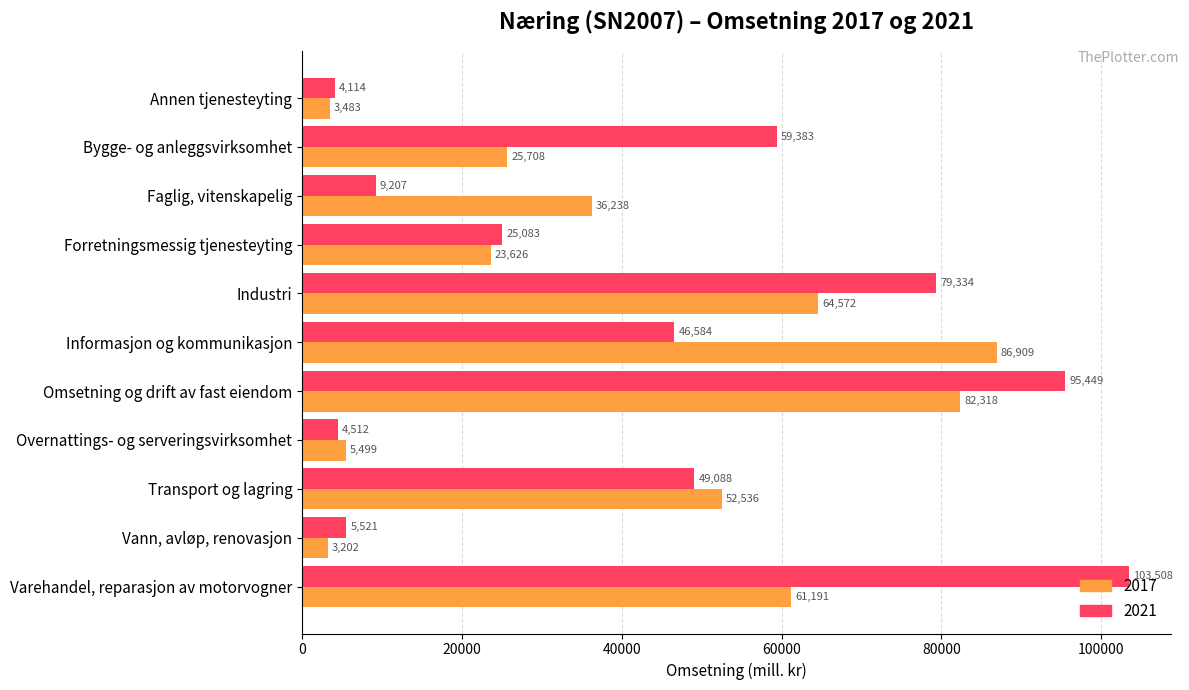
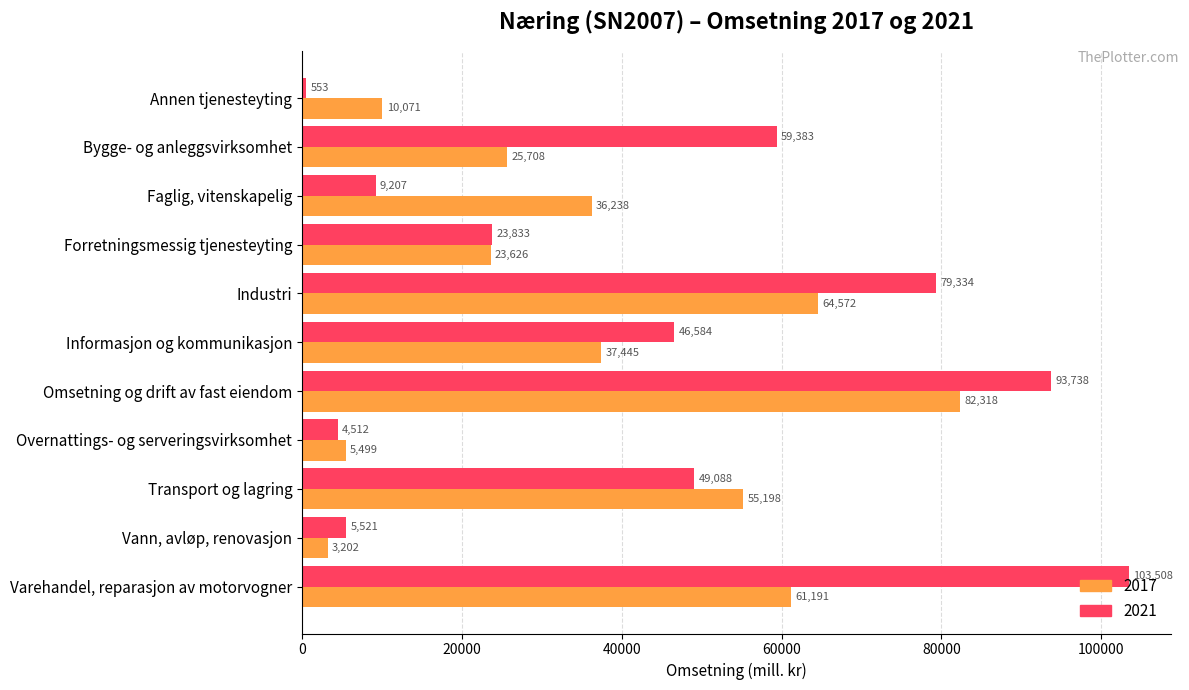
  {
    "2017": {
-     "Annen tjenesteyting": "3,483",
+     "Annen tjenesteyting": "10,071",
      "Bygge- og anleggsvirksomhet": "25,708",
      "Faglig, vitenskapelig": "36,238",
      "Forretningsmessig tjenesteyting": "23,626",
      "Industri": "64,572",
-     "Informasjon og kommunikasjon": "86,909",
+     "Informasjon og kommunikasjon": "37,445",
      "Omsetning og drift av fast eiendom": "82,318",
      "Overnattings- og serveringsvirksomhet": "5,499",
-     "Transport og lagring": "52,536",
+     "Transport og lagring": "55,198",
      "Vann, avløp, renovasjon": "3,202",
      "Varehandel, reparasjon av motorvogner": "61,191"
    },
    "2021": {
-     "Annen tjenesteyting": "4,114",
+     "Annen tjenesteyting": "553",
      "Bygge- og anleggsvirksomhet": "59,383",
      "Faglig, vitenskapelig": "9,207",
-     "Forretningsmessig tjenesteyting": "25,083",
+     "Forretningsmessig tjenesteyting": "23,833",
      "Industri": "79,334",
      "Informasjon og kommunikasjon": "46,584",
-     "Omsetning og drift av fast eiendom": "95,449",
+     "Omsetning og drift av fast eiendom": "93,738",
      "Overnattings- og serveringsvirksomhet": "4,512",
      "Transport og lagring": "49,088",
      "Vann, avløp, renovasjon": "5,521",
      "Varehandel, reparasjon av motorvogner": "103,508"
    }
  }
